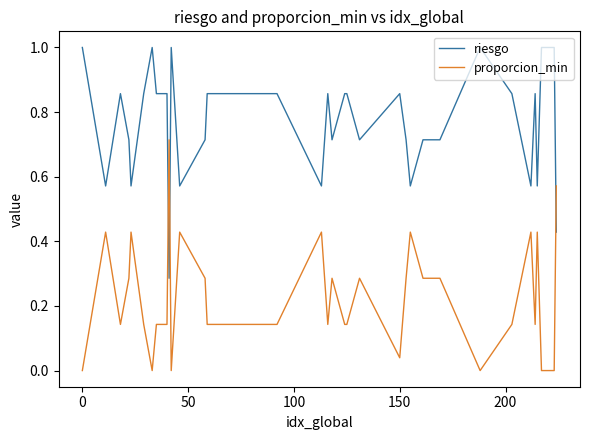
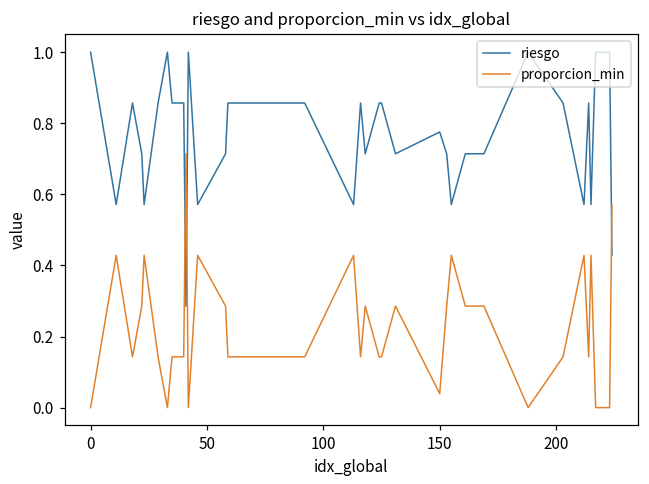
  {
    "riesgo": {
      "0": 1.00,
-     "150": 0.86
+     "150": 0.78
    },
    "proporcion_min": {
      "0": 0.00,
      "150": 0.04
    }
  }
